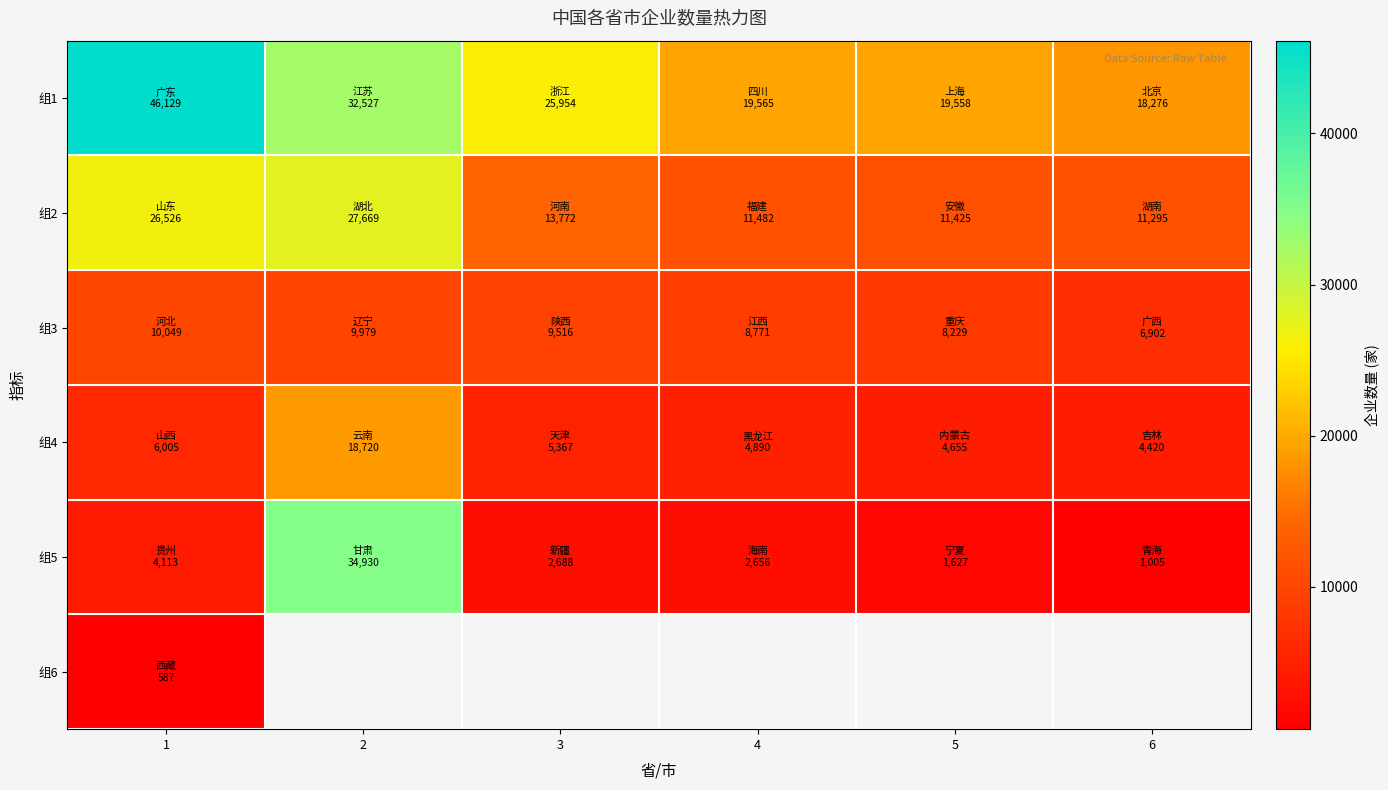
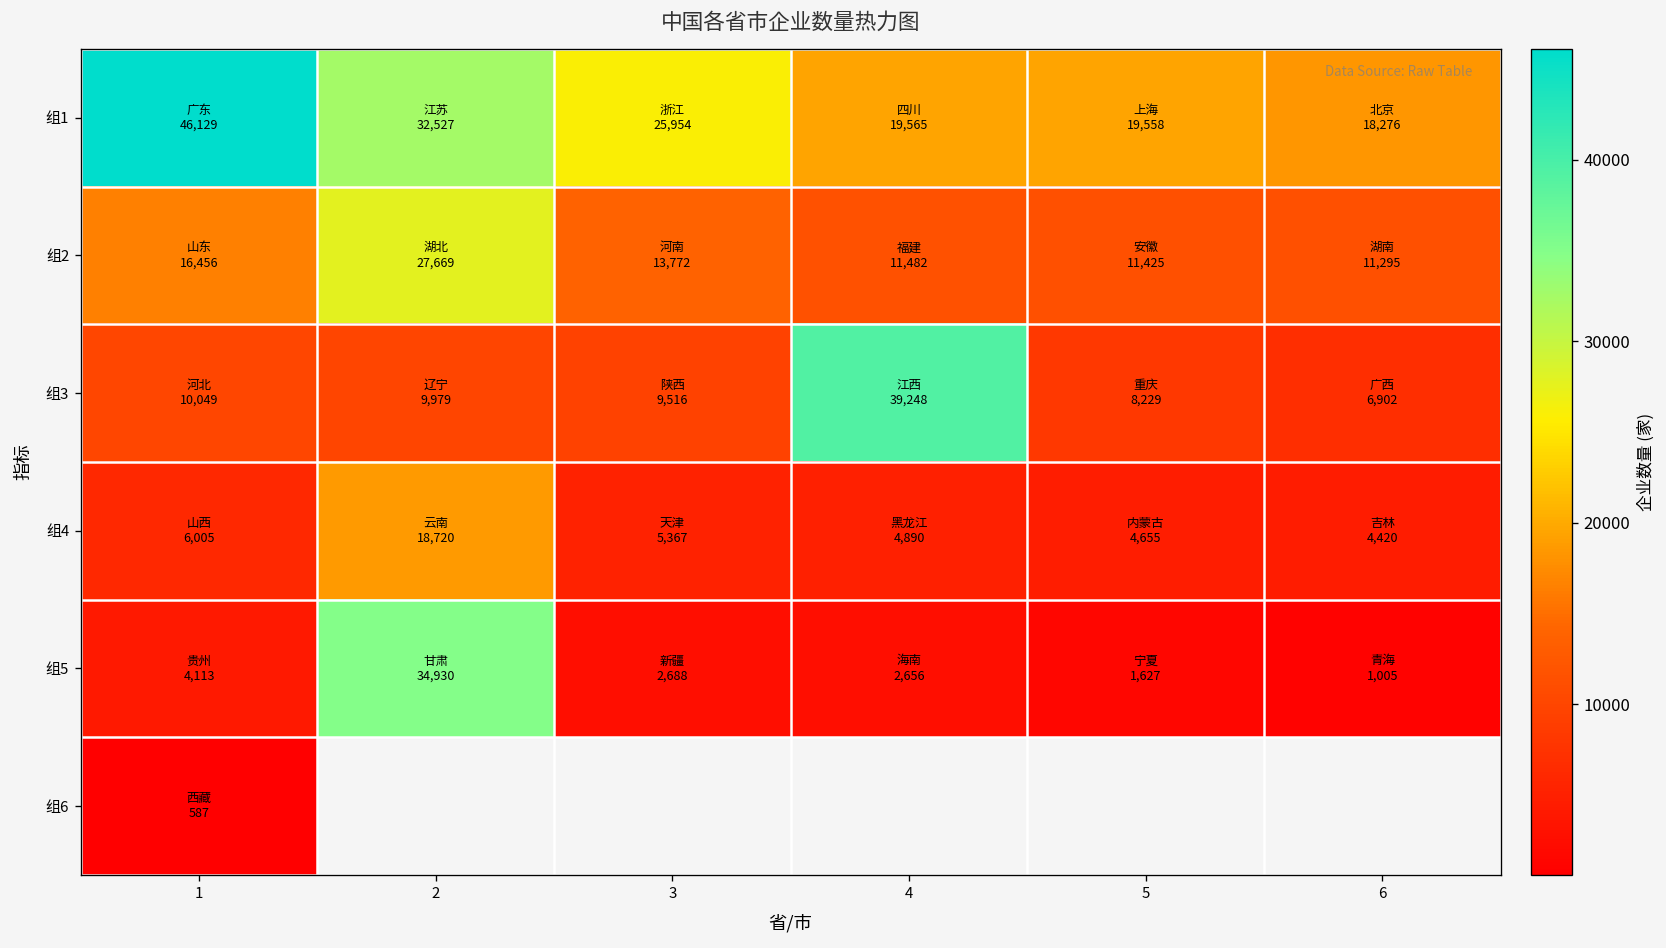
  {
    "组1": {
      "1": "46,129",
      "2": "32,527",
      "3": "25,954",
      "4": "19,565",
      "5": "19,558"
    },
    "组2": {
-     "1": "26,526",
+     "1": "16,456",
      "2": "27,669",
      "3": "13,772",
      "4": "11,482",
      "5": "11,425",
      "6": "11,295"
    },
    "组3": {
      "1": "10,049",
      "2": "9,979",
      "3": "9,516",
-     "4": "8,771",
+     "4": "39,248",
      "5": "8,229",
      "6": "6,902"
    },
    "组4": {
      "1": "6,005",
      "2": "18,720",
      "3": "5,367",
      "4": "4,890",
      "5": "4,655",
      "6": "4,420"
    },
    "组5": {
      "1": "4,113",
      "2": "34,930",
      "3": "2,688",
      "4": "2,656",
      "5": "1,627",
      "6": "1,005"
    },
    "组6": {
      "1": "587"
    }
  }
